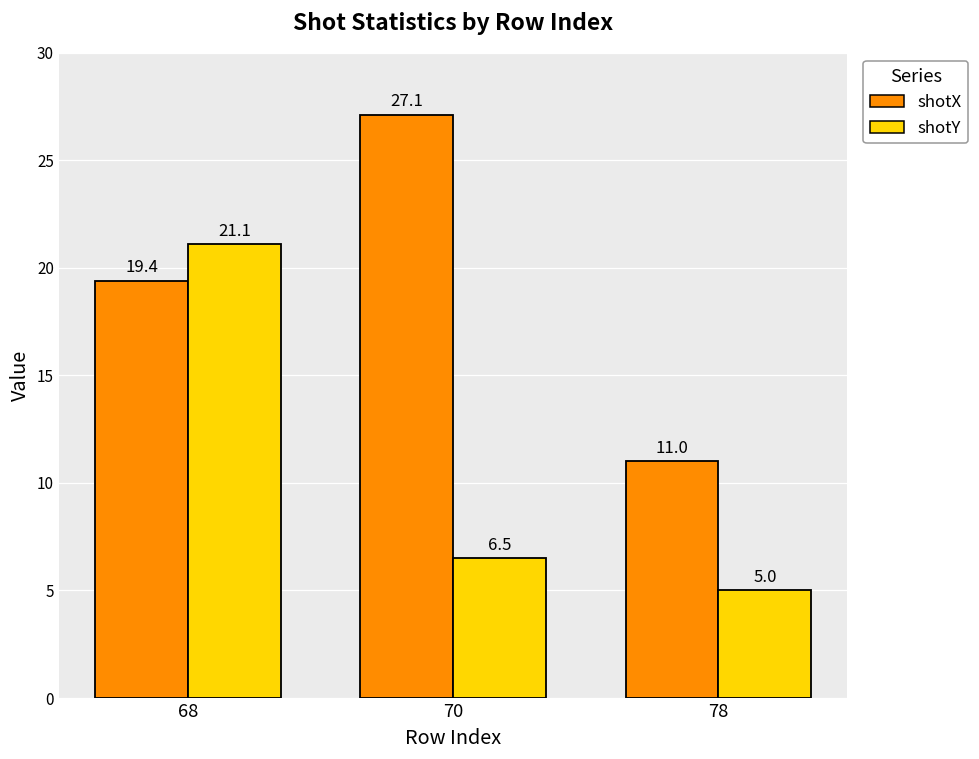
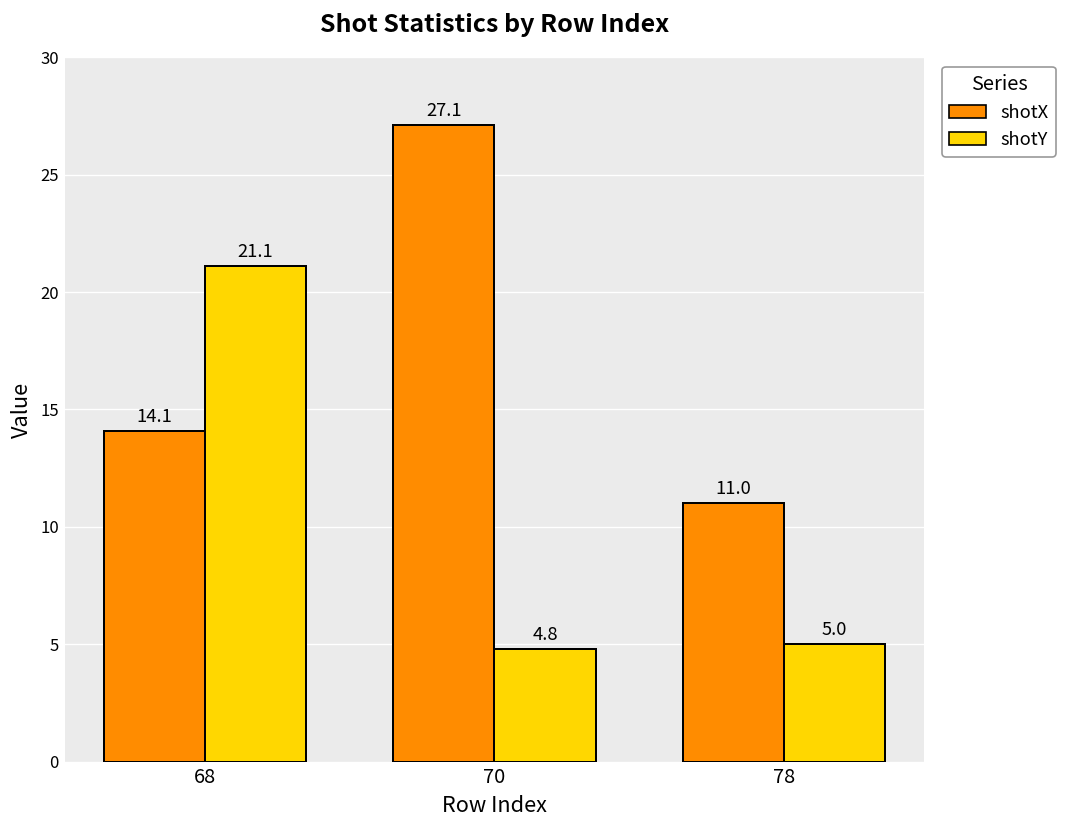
  {
    "shotX": {
-     "68": 19.4,
+     "68": 14.1,
      "70": 27.1,
      "78": 11.0
    },
    "shotY": {
      "68": 21.1,
-     "70": 6.5,
+     "70": 4.8,
      "78": 5.0
    }
  }
